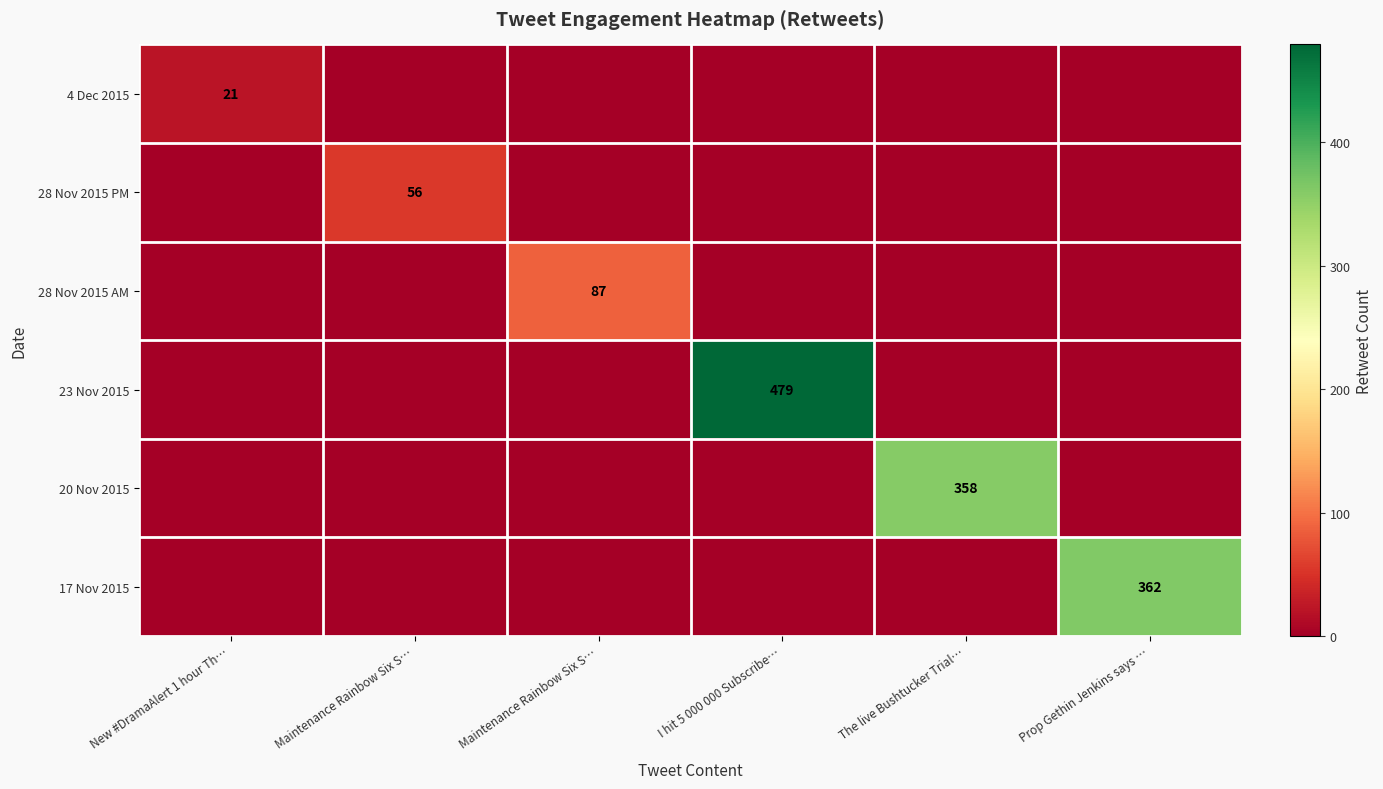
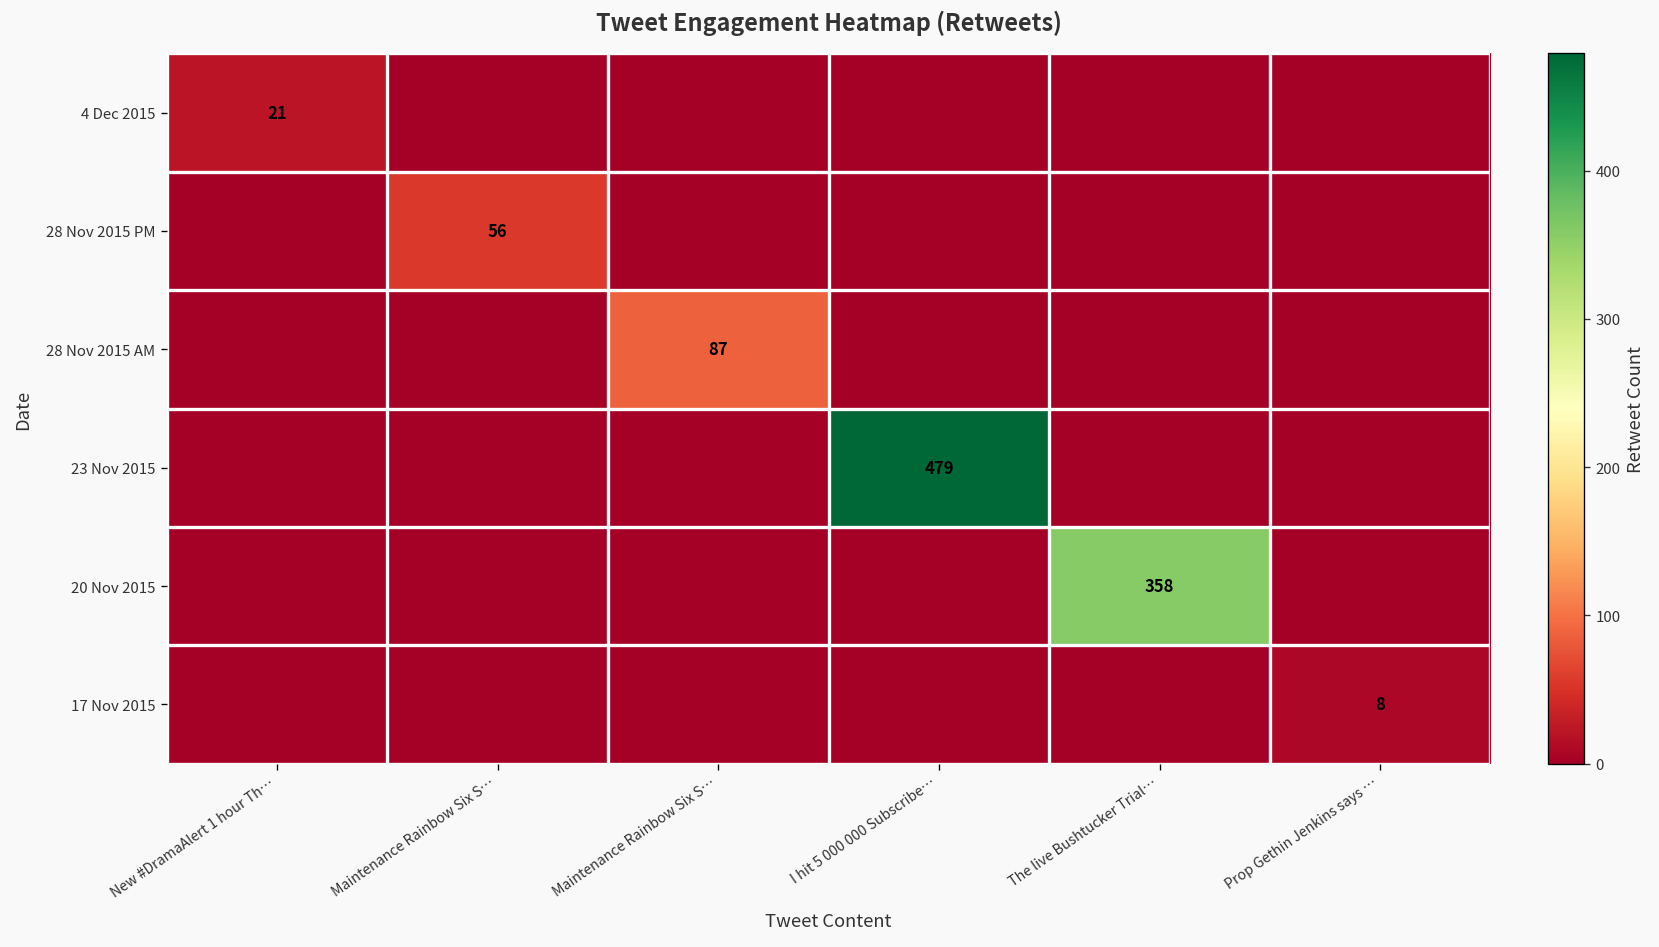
  {
    "4 Dec 2015": {
      "New #DramaAlert 1 hour Th…": 21
    },
    "23 Nov 2015": {
      "I hit 5 000 000 Subscribe…": 479
    },
    "20 Nov 2015": {
      "The live Bushtucker Trial…": 358
    },
    "17 Nov 2015": {
-     "Prop Gethin Jenkins says …": 362
+     "Prop Gethin Jenkins says …": 8
    }
  }
